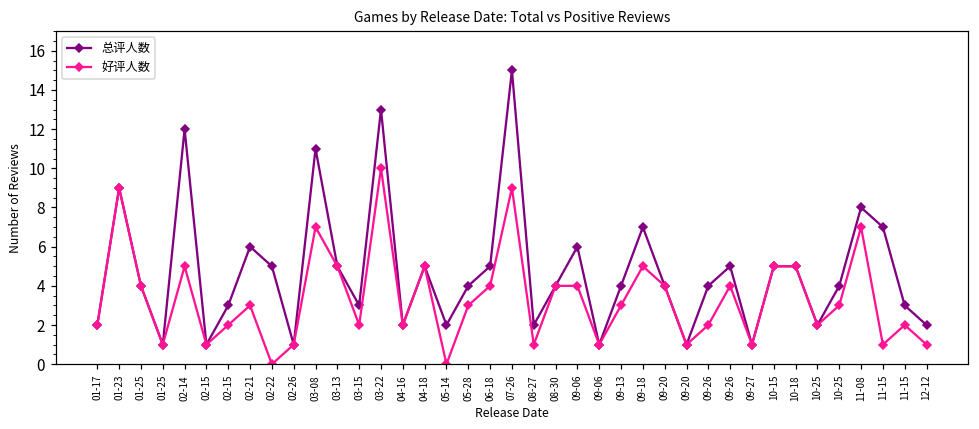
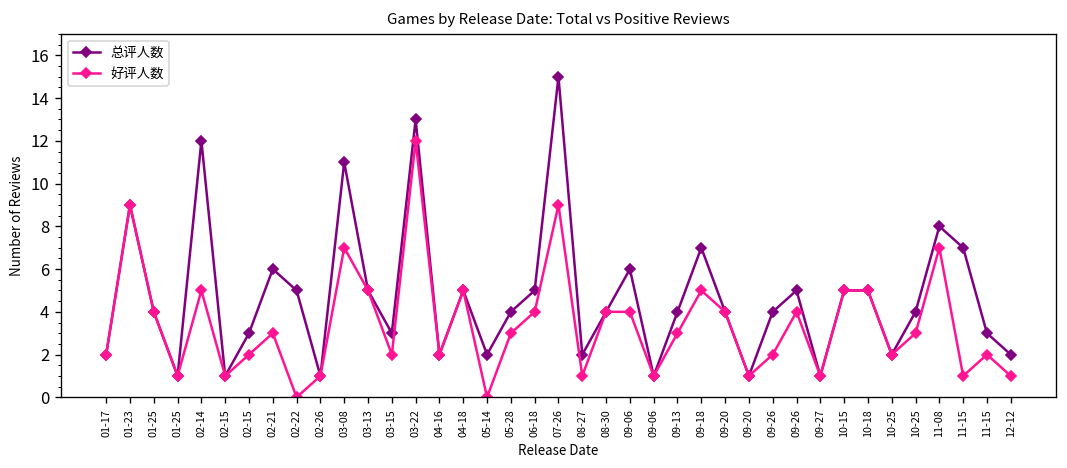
  {
    "总评人数": {
      "02-14": 12,
      "02-21": 6,
      "02-22": 5,
      "03-08": 11,
      "03-15": 3,
      "03-22": 13,
      "05-14": 2,
      "05-28": 4,
      "06-18": 5,
      "07-26": 15,
      "08-27": 2,
      "09-13": 4,
      "09-18": 7,
      "11-08": 8,
      "12-12": 2
    },
    "好评人数": {
      "02-14": 5,
      "02-21": 3,
      "02-22": 0,
      "03-08": 7,
      "03-15": 2,
-     "03-22": 10,
+     "03-22": 12,
      "05-14": 0,
      "05-28": 3,
      "06-18": 4,
      "07-26": 9,
      "08-27": 1,
      "09-13": 3,
      "09-18": 5,
      "11-08": 7,
      "12-12": 1
    }
  }
